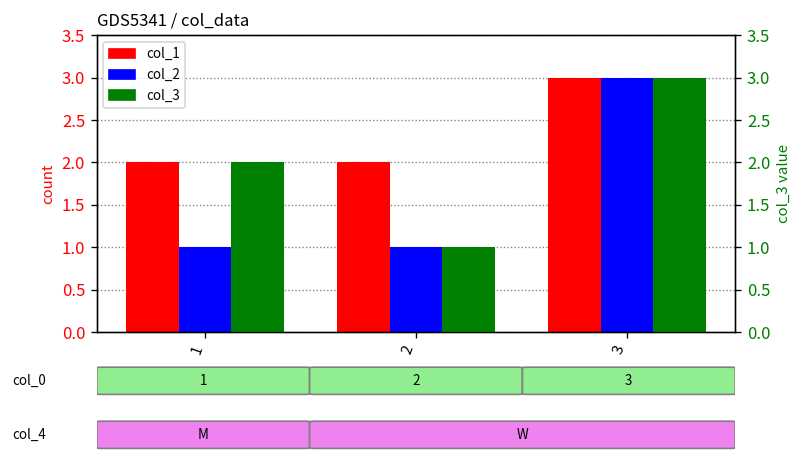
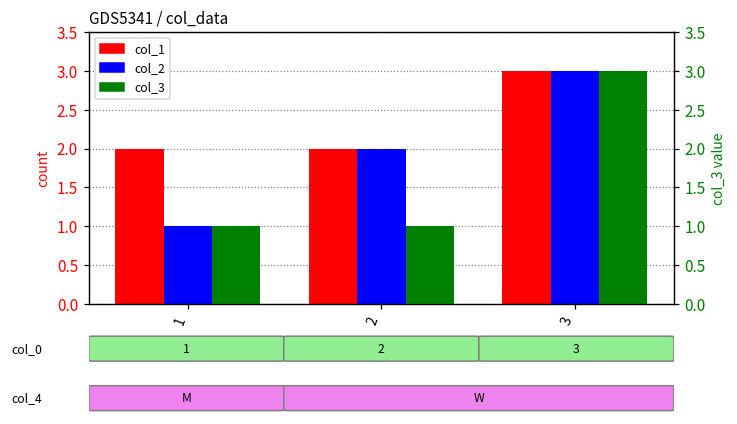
  {
    "col_1": {
      "1": 2,
      "2": 2,
      "3": 3
    },
    "col_2": {
      "1": 1,
-     "2": 1,
+     "2": 2,
      "3": 3
    },
    "col_3": {
-     "1": 2,
+     "1": 1,
      "2": 1,
      "3": 3
    }
  }
